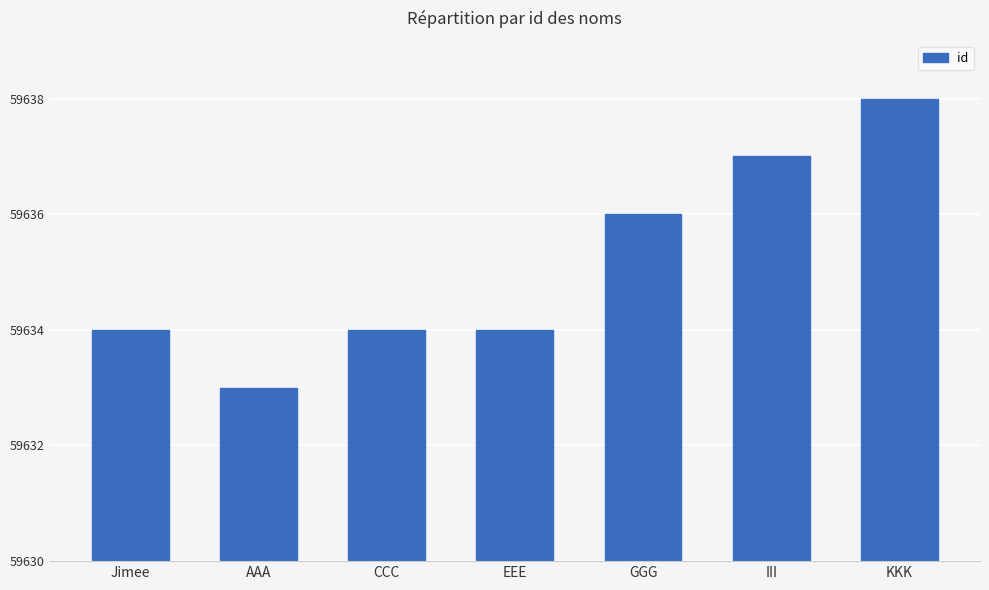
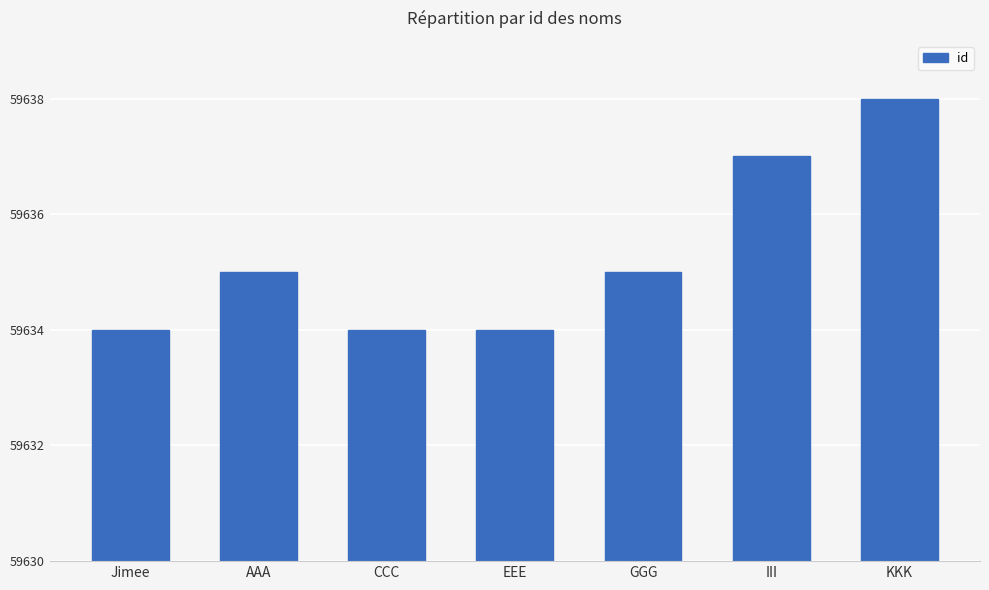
  {
    "Jimee": 59634,
-   "AAA": 59633,
+   "AAA": 59635,
    "CCC": 59634,
    "EEE": 59634,
-   "GGG": 59636,
+   "GGG": 59635,
    "III": 59637,
    "KKK": 59638
  }
